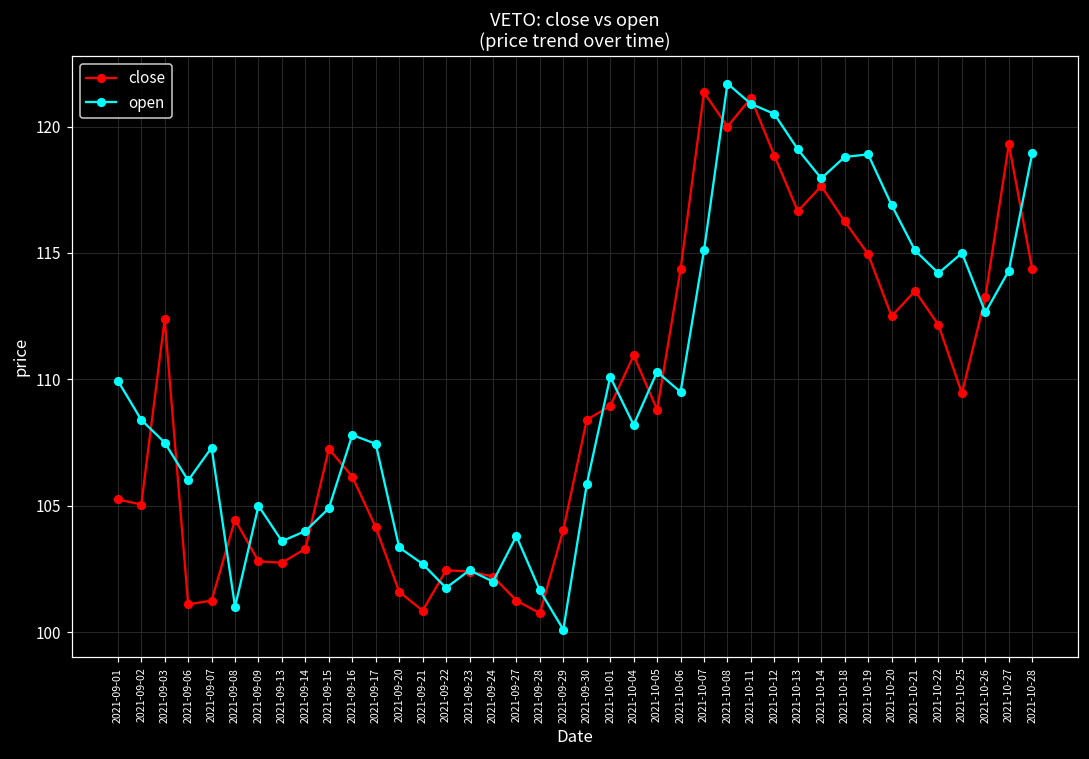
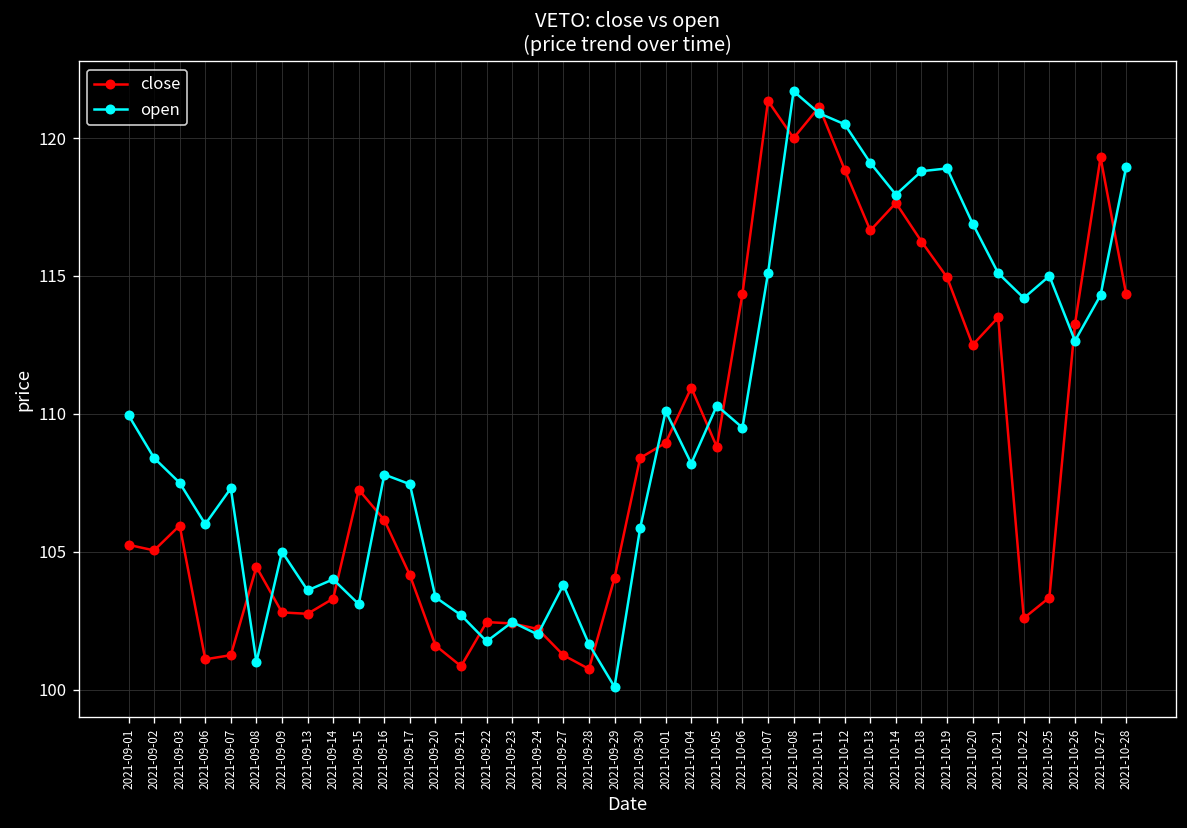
  {
    "close": {
      "2021-09-01": 105.3,
      "2021-09-02": 105.1,
-     "2021-09-03": 112.4,
+     "2021-09-03": 106.0,
      "2021-09-06": 101.1,
      "2021-09-07": 101.3,
      "2021-09-08": 104.5,
      "2021-09-09": 102.8,
      "2021-09-13": 102.8,
      "2021-09-14": 103.3,
      "2021-09-15": 107.3,
      "2021-09-16": 106.2,
      "2021-09-17": 104.2,
      "2021-09-20": 101.6,
      "2021-09-21": 100.9,
      "2021-09-22": 102.5,
      "2021-09-24": 102.2,
      "2021-09-27": 101.3,
      "2021-09-28": 100.8,
      "2021-09-29": 104.1,
      "2021-09-30": 108.4,
      "2021-10-01": 109.0,
      "2021-10-04": 111.0,
      "2021-10-05": 108.8,
      "2021-10-06": 114.4,
      "2021-10-07": 121.4,
      "2021-10-08": 120.0,
      "2021-10-11": 121.1,
      "2021-10-12": 118.9,
      "2021-10-13": 116.7,
      "2021-10-14": 117.7,
      "2021-10-18": 116.3,
      "2021-10-19": 115.0,
      "2021-10-20": 112.5,
      "2021-10-21": 113.5,
-     "2021-10-22": 112.2,
-     "2021-10-25": 109.5,
+     "2021-10-22": 102.6,
+     "2021-10-25": 103.3,
      "2021-10-26": 113.3,
      "2021-10-27": 119.3,
      "2021-10-28": 114.4
    },
    "open": {
      "2021-09-01": 110.0,
      "2021-09-02": 108.4,
      "2021-09-03": 107.5,
      "2021-09-06": 106.0,
      "2021-09-07": 107.3,
      "2021-09-08": 101.0,
      "2021-09-09": 105.0,
      "2021-09-13": 103.6,
      "2021-09-14": 104.0,
-     "2021-09-15": 104.9,
+     "2021-09-15": 103.1,
      "2021-09-16": 107.8,
      "2021-09-17": 107.5,
      "2021-09-20": 103.4,
      "2021-09-21": 102.7,
      "2021-09-22": 101.8,
      "2021-09-24": 102.0,
      "2021-09-27": 103.8,
      "2021-09-28": 101.7,
      "2021-09-29": 100.1,
      "2021-09-30": 105.9,
      "2021-10-01": 110.1,
      "2021-10-04": 108.2,
      "2021-10-05": 110.3,
      "2021-10-06": 109.5,
      "2021-10-07": 115.1,
      "2021-10-08": 121.7,
      "2021-10-11": 120.9,
      "2021-10-12": 120.5,
      "2021-10-13": 119.1,
      "2021-10-14": 118.0,
      "2021-10-18": 118.8,
      "2021-10-19": 118.9,
      "2021-10-20": 116.9,
      "2021-10-21": 115.1,
      "2021-10-22": 114.2,
      "2021-10-25": 115.0,
      "2021-10-26": 112.7,
      "2021-10-27": 114.3,
      "2021-10-28": 119.0
    }
  }
